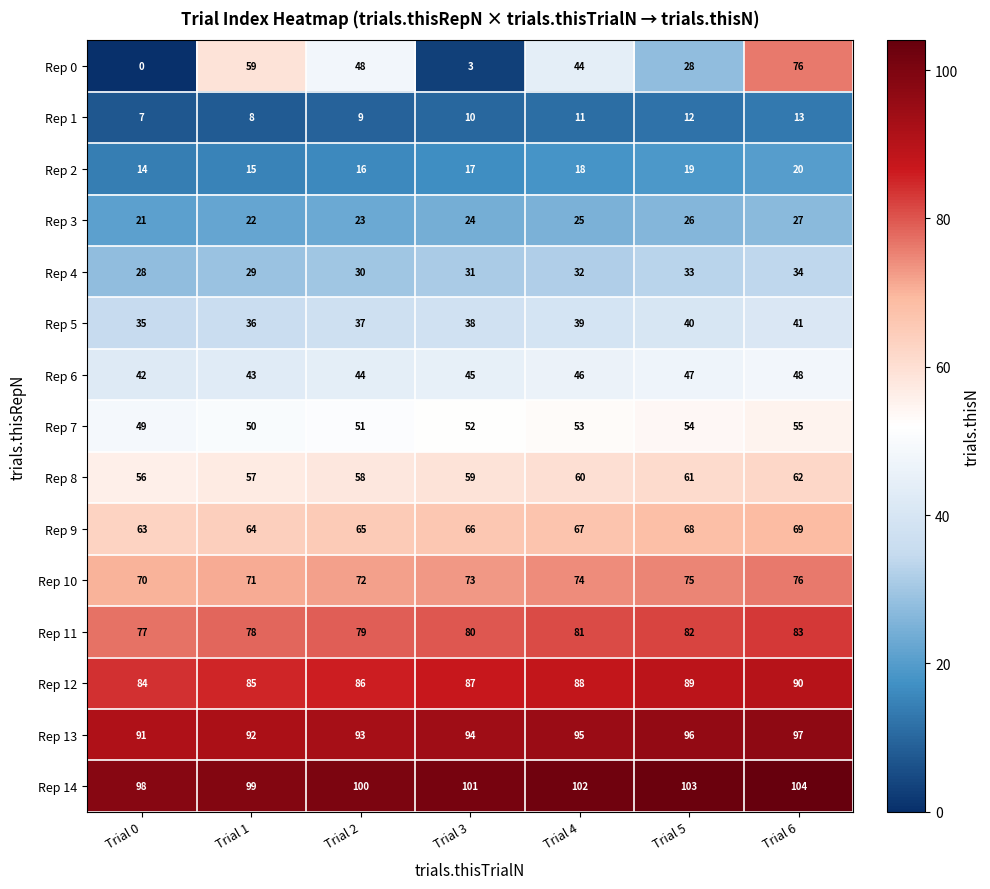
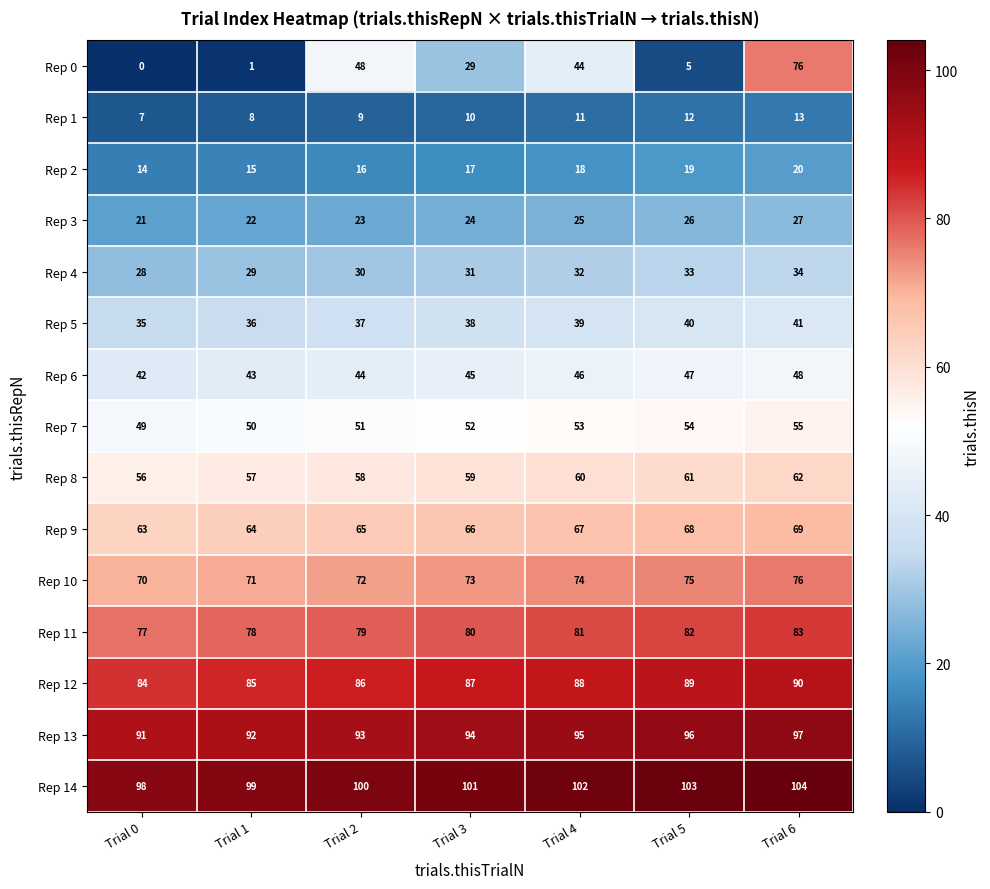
  {
    "Rep 0": {
      "Trial 0": 0,
-     "Trial 1": 59,
+     "Trial 1": 1,
      "Trial 2": 48,
-     "Trial 3": 3,
+     "Trial 3": 29,
      "Trial 4": 44,
-     "Trial 5": 28,
+     "Trial 5": 5,
      "Trial 6": 76
    },
    "Rep 1": {
      "Trial 0": 7,
      "Trial 1": 8,
      "Trial 2": 9,
      "Trial 3": 10,
      "Trial 4": 11,
      "Trial 5": 12,
      "Trial 6": 13
    },
    "Rep 2": {
      "Trial 0": 14,
      "Trial 1": 15,
      "Trial 2": 16,
      "Trial 3": 17,
      "Trial 4": 18,
      "Trial 5": 19,
      "Trial 6": 20
    },
    "Rep 3": {
      "Trial 0": 21,
      "Trial 1": 22,
      "Trial 2": 23,
      "Trial 3": 24,
      "Trial 4": 25,
      "Trial 5": 26,
      "Trial 6": 27
    },
    "Rep 4": {
      "Trial 0": 28,
      "Trial 1": 29,
      "Trial 2": 30,
      "Trial 3": 31,
      "Trial 4": 32,
      "Trial 5": 33,
      "Trial 6": 34
    },
    "Rep 5": {
      "Trial 0": 35,
      "Trial 1": 36,
      "Trial 2": 37,
      "Trial 3": 38,
      "Trial 4": 39,
      "Trial 5": 40,
      "Trial 6": 41
    },
    "Rep 6": {
      "Trial 0": 42,
      "Trial 1": 43,
      "Trial 2": 44,
      "Trial 3": 45,
      "Trial 4": 46,
      "Trial 5": 47,
      "Trial 6": 48
    },
    "Rep 7": {
      "Trial 0": 49,
      "Trial 1": 50,
      "Trial 2": 51,
      "Trial 3": 52,
      "Trial 4": 53,
      "Trial 5": 54,
      "Trial 6": 55
    },
    "Rep 8": {
      "Trial 0": 56,
      "Trial 1": 57,
      "Trial 2": 58,
      "Trial 3": 59,
      "Trial 4": 60,
      "Trial 5": 61,
      "Trial 6": 62
    },
    "Rep 9": {
      "Trial 0": 63,
      "Trial 1": 64,
      "Trial 2": 65,
      "Trial 3": 66,
      "Trial 4": 67,
      "Trial 5": 68,
      "Trial 6": 69
    },
    "Rep 10": {
      "Trial 0": 70,
      "Trial 1": 71,
      "Trial 2": 72,
      "Trial 3": 73,
      "Trial 4": 74,
      "Trial 5": 75,
      "Trial 6": 76
    },
    "Rep 11": {
      "Trial 0": 77,
      "Trial 1": 78,
      "Trial 2": 79,
      "Trial 3": 80,
      "Trial 4": 81,
      "Trial 5": 82,
      "Trial 6": 83
    },
    "Rep 12": {
      "Trial 0": 84,
      "Trial 1": 85,
      "Trial 2": 86,
      "Trial 3": 87,
      "Trial 4": 88,
      "Trial 5": 89,
      "Trial 6": 90
    },
    "Rep 13": {
      "Trial 0": 91,
      "Trial 1": 92,
      "Trial 2": 93,
      "Trial 3": 94,
      "Trial 4": 95,
      "Trial 5": 96,
      "Trial 6": 97
    },
    "Rep 14": {
      "Trial 0": 98,
      "Trial 1": 99,
      "Trial 2": 100,
      "Trial 3": 101,
      "Trial 4": 102,
      "Trial 5": 103,
      "Trial 6": 104
    }
  }
